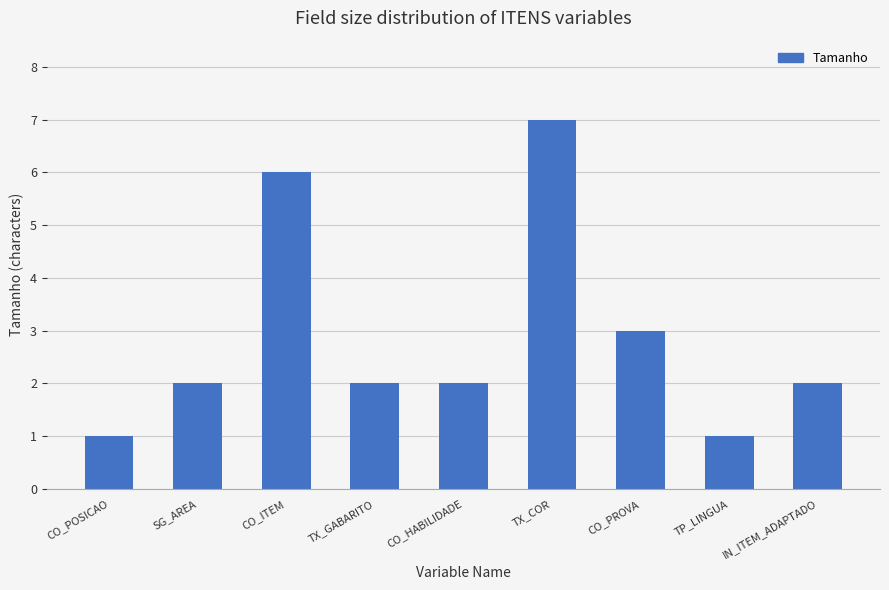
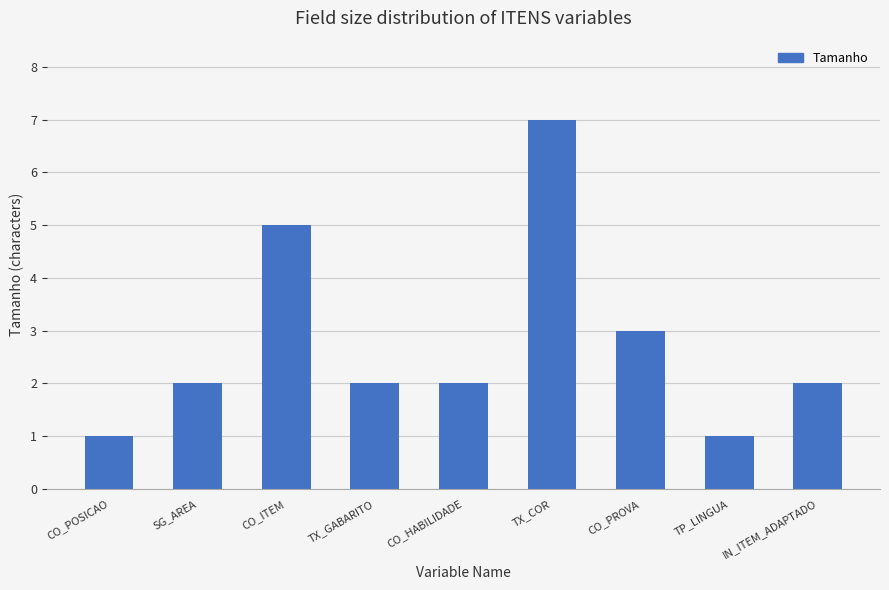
  {
    "CO_POSICAO": 1,
    "SG_AREA": 2,
-   "CO_ITEM": 6,
+   "CO_ITEM": 5,
    "TX_GABARITO": 2,
    "CO_HABILIDADE": 2,
    "TX_COR": 7,
    "CO_PROVA": 3,
    "TP_LINGUA": 1,
    "IN_ITEM_ADAPTADO": 2
  }
